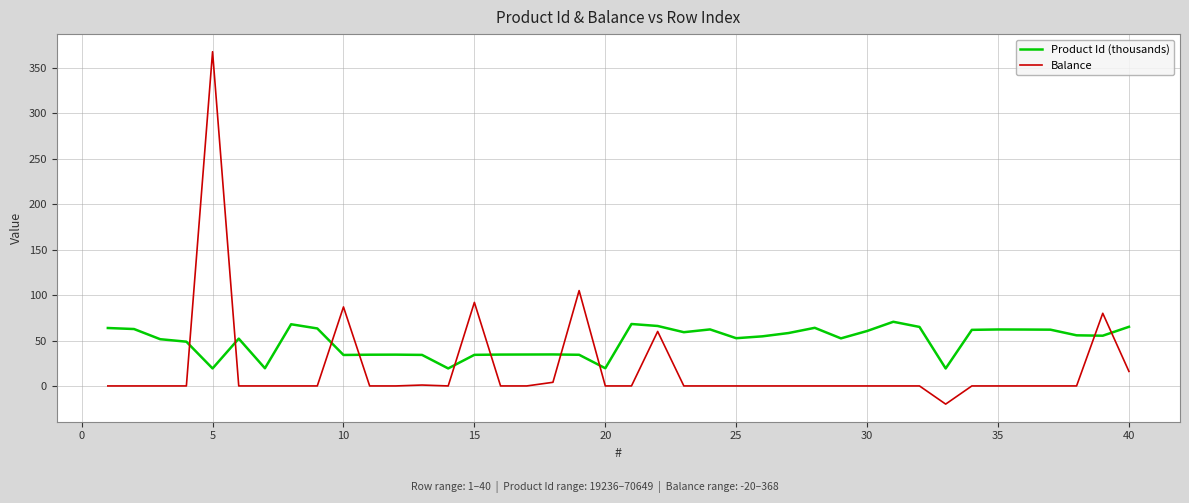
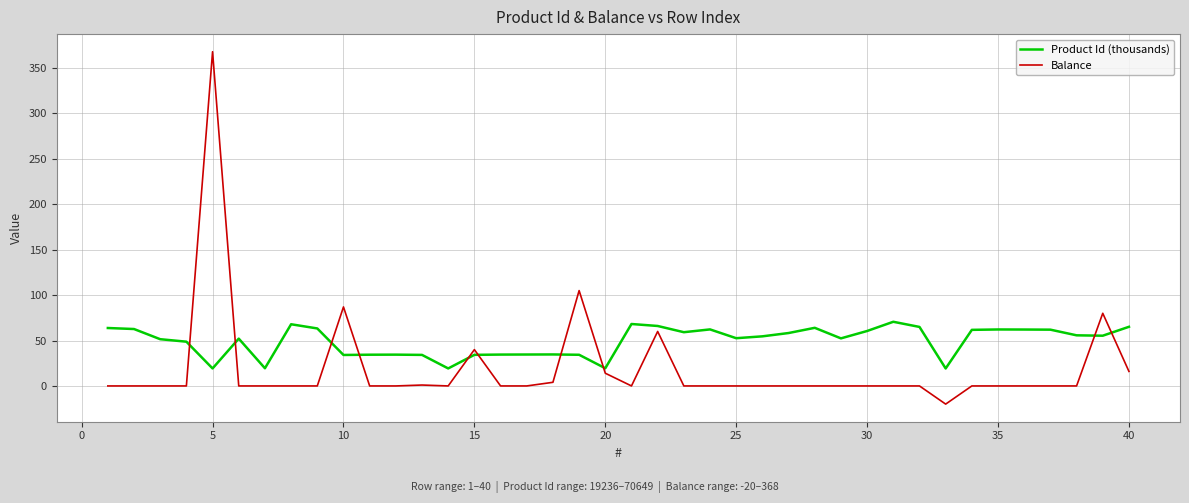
  {
    "Product Id (thousands)": {
      "5": 20,
      "10": 30,
      "15": 30,
      "20": 20,
      "25": 50,
      "30": 60,
      "35": 60,
      "40": 70
    },
    "Balance": {
      "5": 370,
      "10": 90,
-     "15": 90,
-     "20": 0,
+     "15": 40,
+     "20": 10,
      "25": 0,
      "30": 0,
      "35": 0,
      "40": 20
    }
  }
